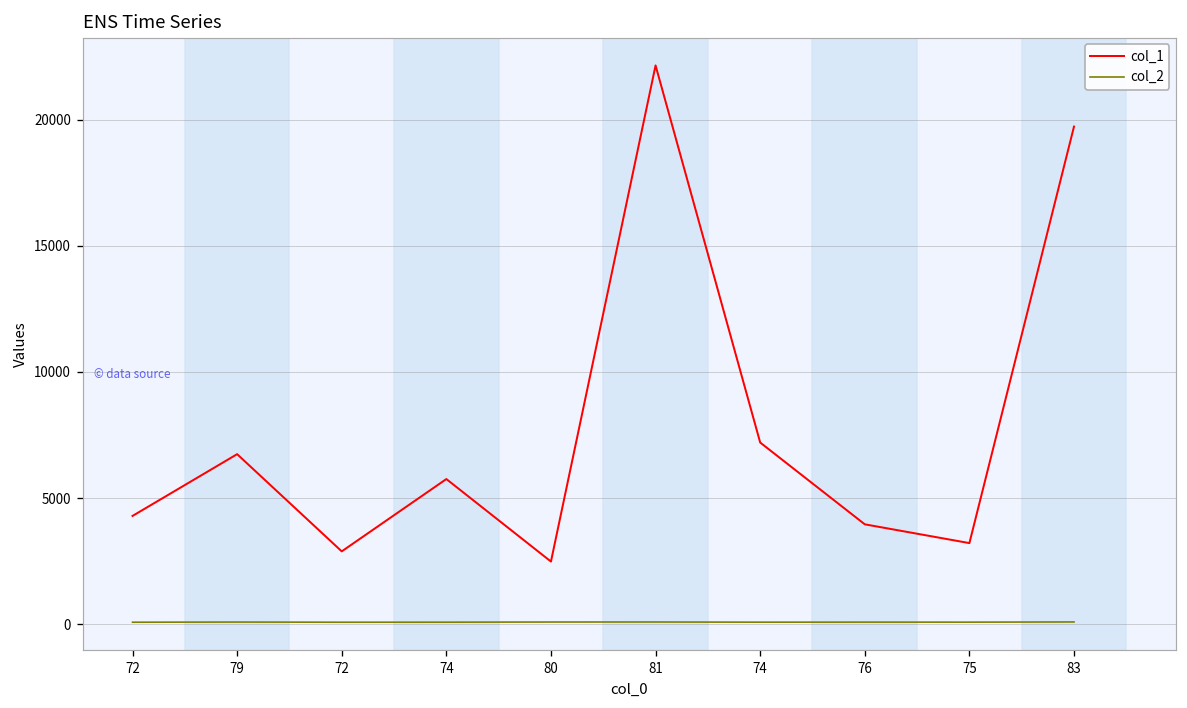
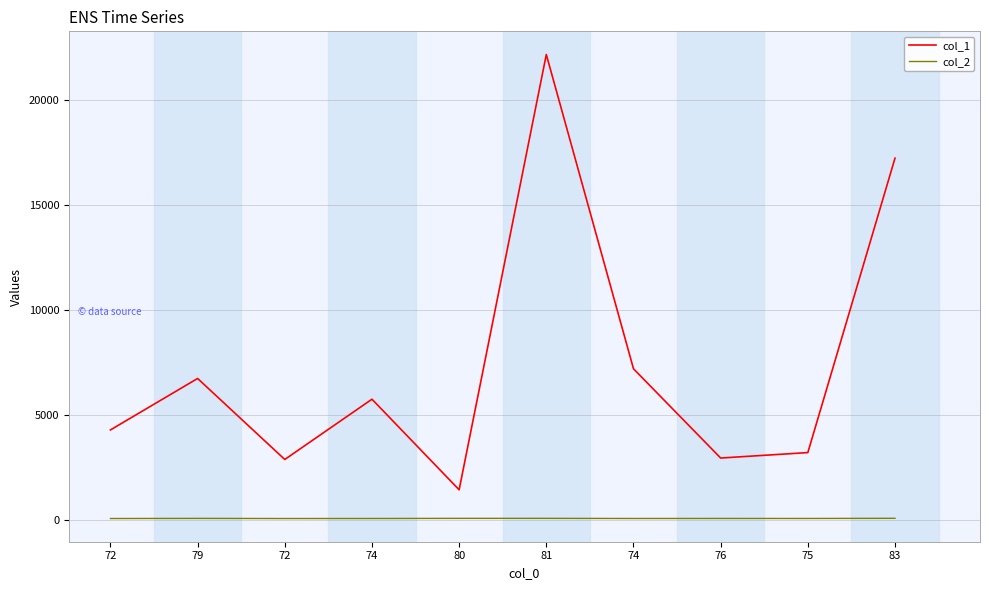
  {
    "col_1": {
      "79": 6700,
-     "80": 2500,
+     "80": 1400,
      "81": 22200,
-     "76": 4000,
+     "76": 3000,
      "75": 3200,
-     "83": 19700
+     "83": 17200
    },
    "col_2": {
      "79": 100,
      "80": 100,
      "81": 100,
      "76": 100,
      "75": 100,
      "83": 100
    }
  }
